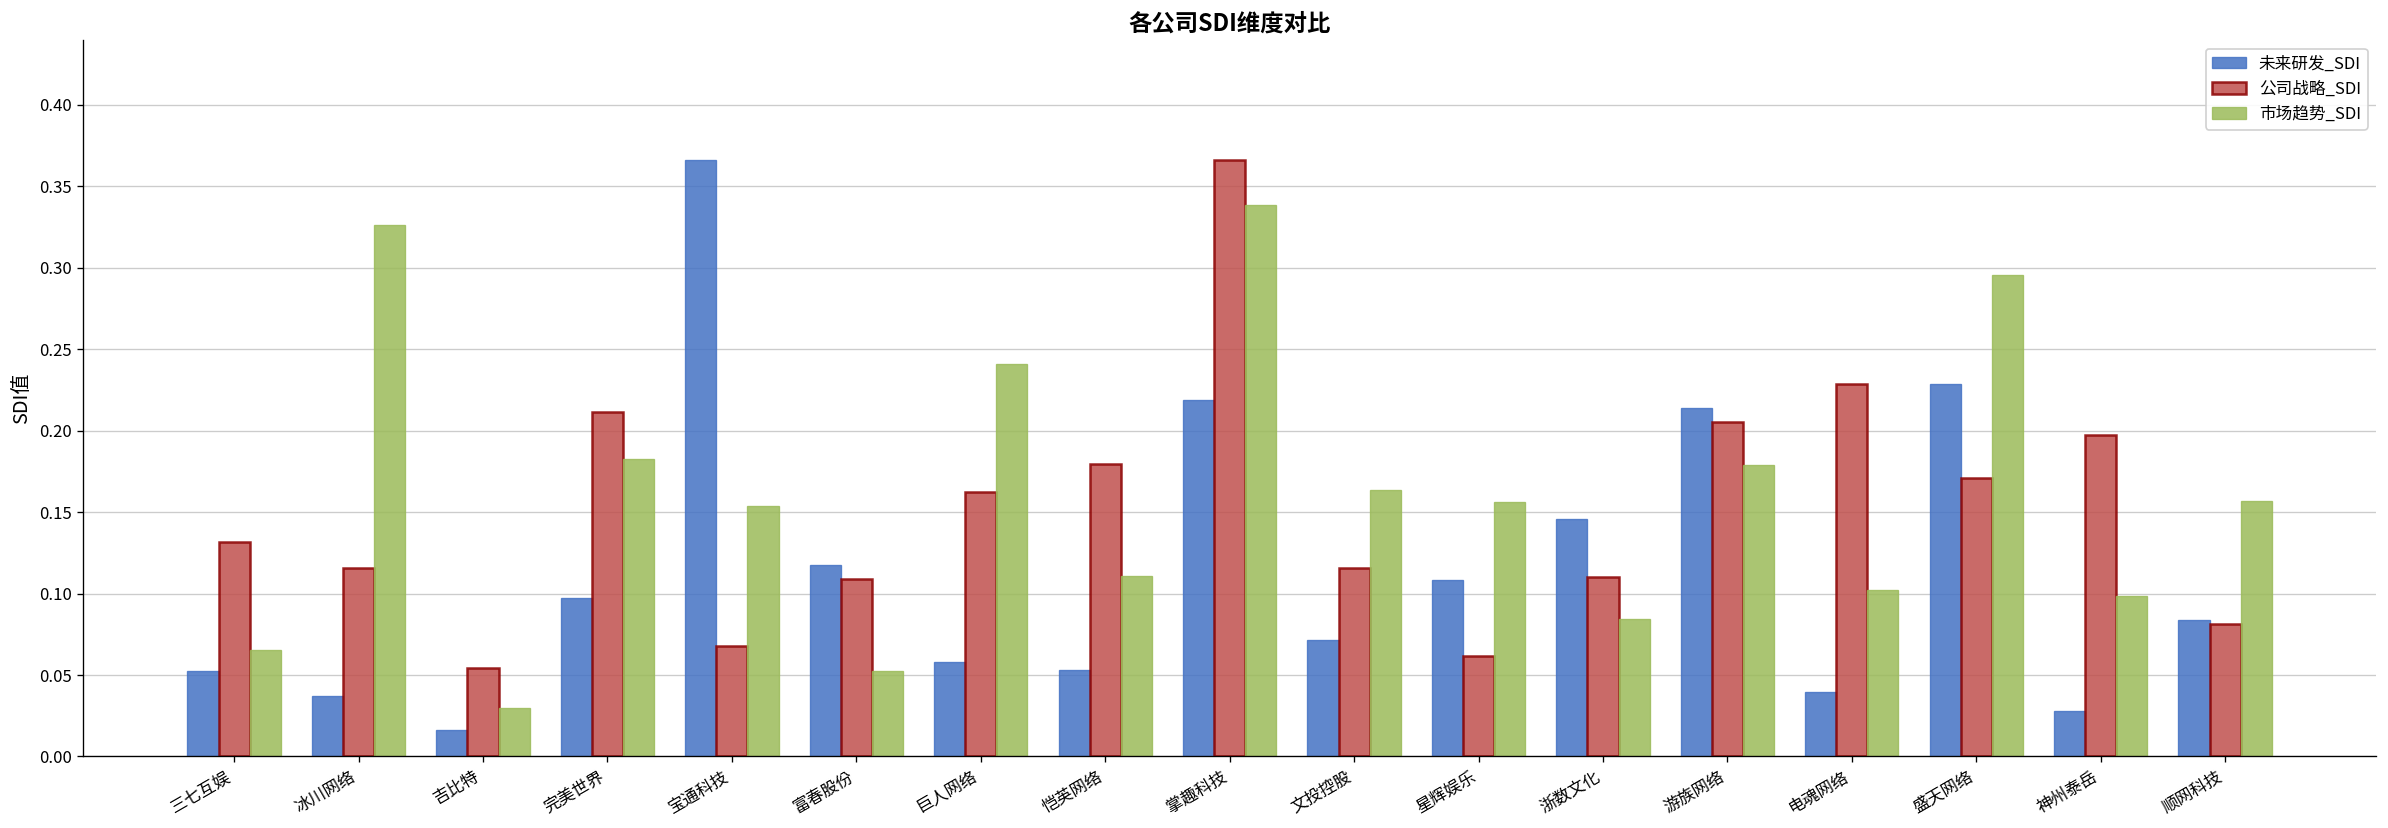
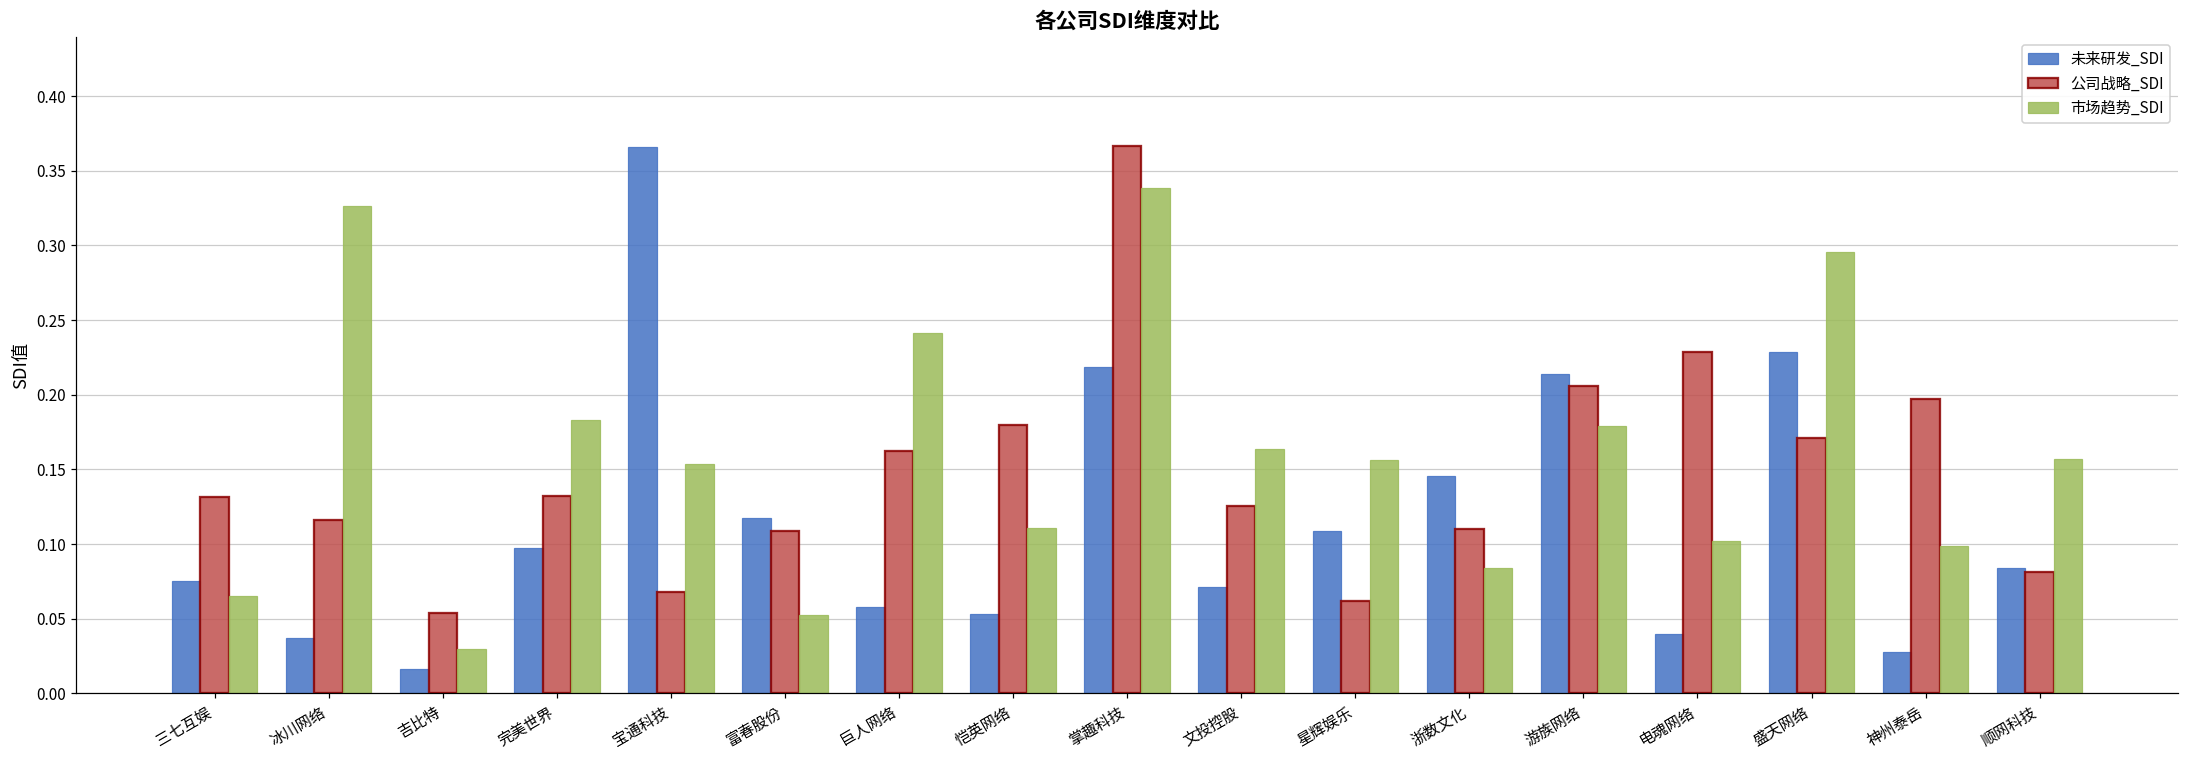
  {
    "未来研发_SDI": {
-     "三七互娱": 0.052,
+     "三七互娱": 0.075,
      "冰川网络": 0.037,
      "吉比特": 0.016,
      "完美世界": 0.097,
      "宝通科技": 0.366,
      "富春股份": 0.117,
      "巨人网络": 0.058,
      "恺英网络": 0.053,
      "掌趣科技": 0.219,
      "文投控股": 0.071,
      "星辉娱乐": 0.109,
      "浙数文化": 0.146,
      "游族网络": 0.214,
      "电魂网络": 0.039,
      "盛天网络": 0.229,
      "神州泰岳": 0.028,
      "顺网科技": 0.084
    },
    "公司战略_SDI": {
      "三七互娱": 0.132,
      "冰川网络": 0.116,
      "吉比特": 0.054,
-     "完美世界": 0.212,
+     "完美世界": 0.132,
      "宝通科技": 0.068,
      "富春股份": 0.109,
      "巨人网络": 0.162,
      "恺英网络": 0.180,
      "掌趣科技": 0.366,
-     "文投控股": 0.116,
+     "文投控股": 0.126,
      "星辉娱乐": 0.062,
      "浙数文化": 0.110,
      "游族网络": 0.206,
      "电魂网络": 0.229,
      "盛天网络": 0.171,
      "神州泰岳": 0.197,
      "顺网科技": 0.081
    },
    "市场趋势_SDI": {
      "三七互娱": 0.065,
      "冰川网络": 0.326,
      "吉比特": 0.030,
      "完美世界": 0.183,
      "宝通科技": 0.154,
      "富春股份": 0.053,
      "巨人网络": 0.241,
      "恺英网络": 0.111,
      "掌趣科技": 0.339,
      "文投控股": 0.164,
      "星辉娱乐": 0.156,
      "浙数文化": 0.084,
      "游族网络": 0.179,
      "电魂网络": 0.102,
      "盛天网络": 0.295,
      "神州泰岳": 0.098,
      "顺网科技": 0.157
    }
  }
